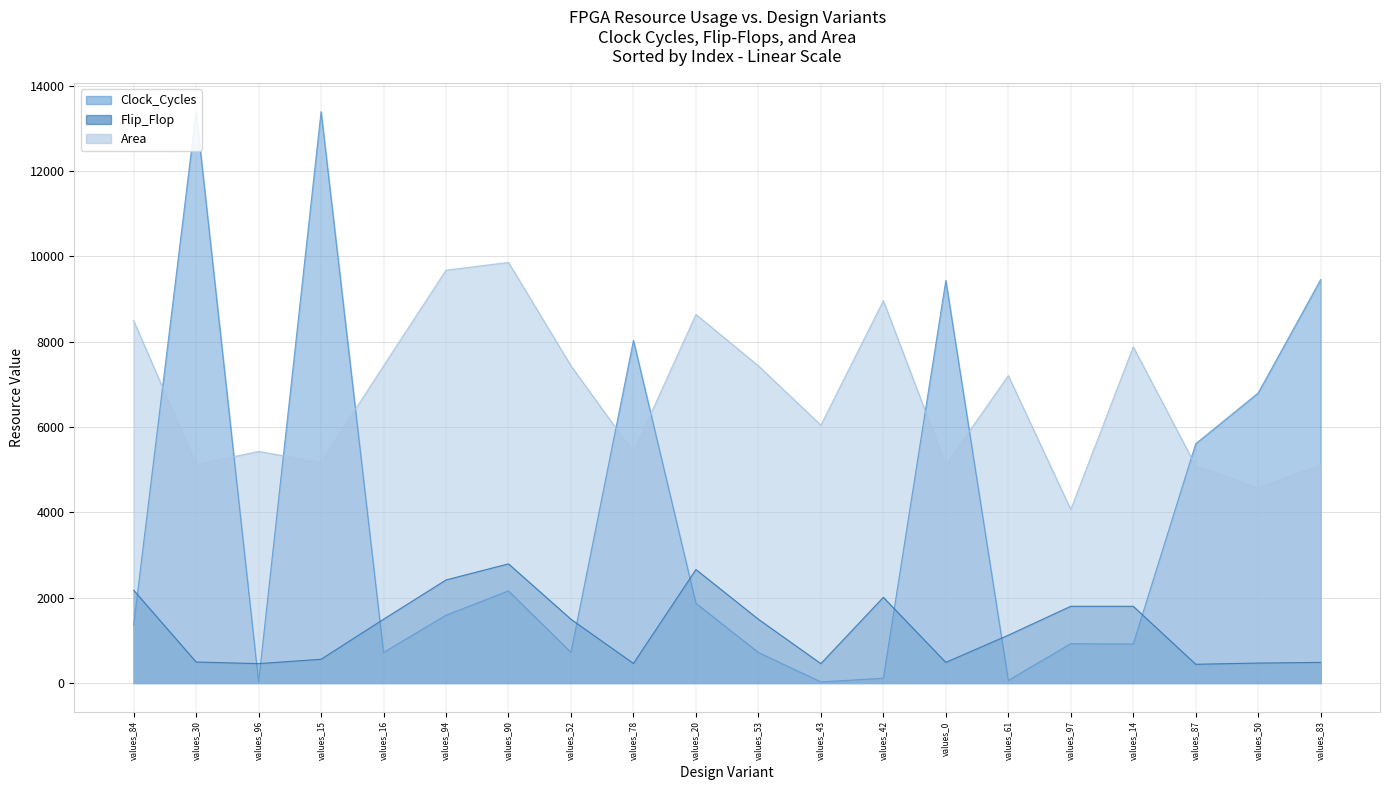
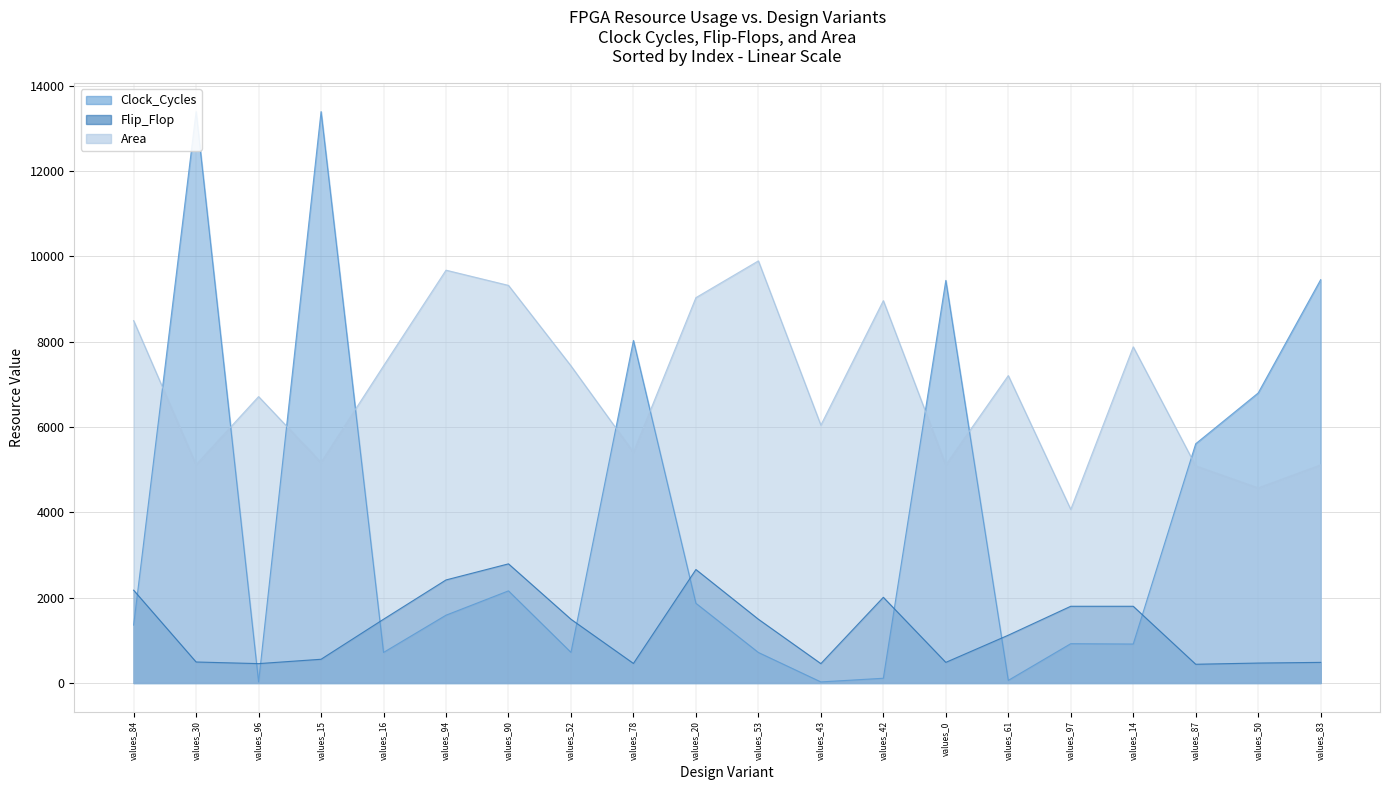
  {
    "Area": {
      "values_84": 8500,
      "values_30": 5100,
-     "values_96": 5400,
+     "values_96": 6700,
      "values_15": 5200,
      "values_16": 7400,
      "values_94": 9700,
-     "values_90": 9900,
+     "values_90": 9300,
      "values_52": 7400,
      "values_78": 5400,
-     "values_20": 8600,
-     "values_53": 7400,
+     "values_20": 9000,
+     "values_53": 9900,
      "values_43": 6000,
      "values_42": 9000,
      "values_0": 5100,
      "values_61": 7200,
      "values_97": 4100,
      "values_14": 7900,
      "values_87": 5100,
      "values_50": 4600,
      "values_83": 5100
    }
  }
